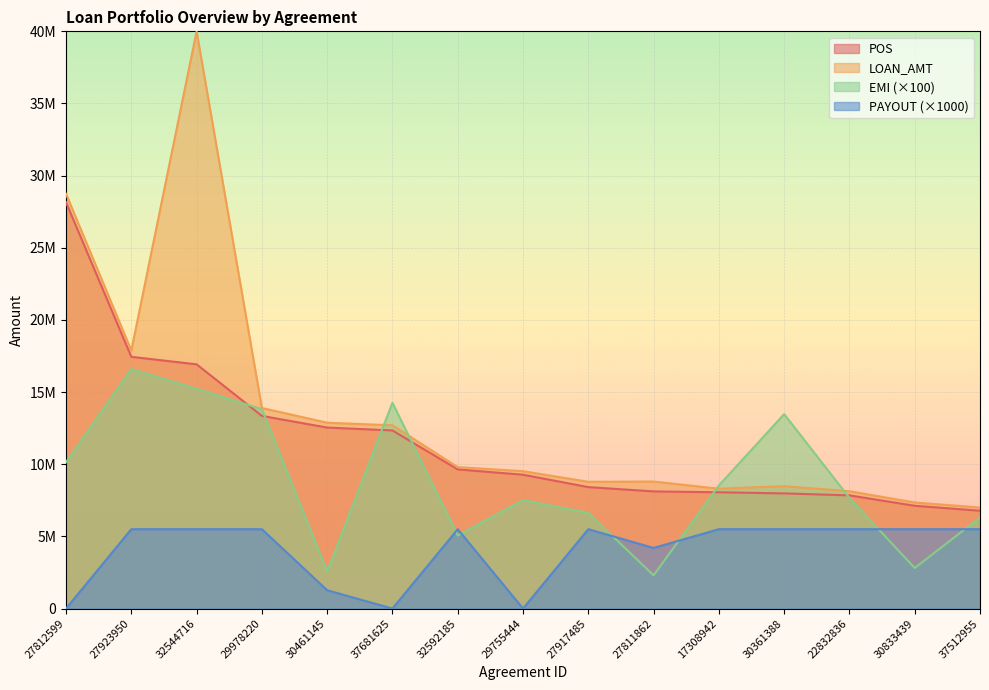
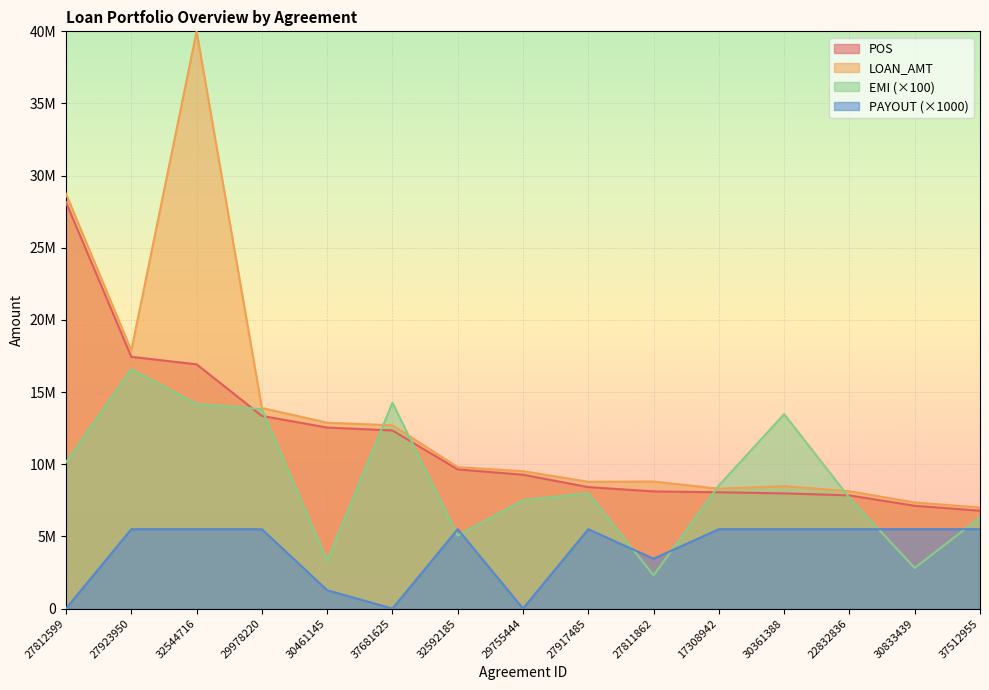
  {
    "EMI (×100)": {
      "27812599": 10100000,
      "27923950": 16600000,
-     "32544716": 15200000,
-     "30461145": 2600000,
+     "32544716": 14200000,
+     "30461145": 3300000,
      "37681625": 14300000,
      "32592185": 5100000,
      "29755444": 7500000,
-     "27917485": 6600000,
+     "27917485": 8000000,
      "27811862": 2300000,
      "17308942": 8500000,
      "30361388": 13500000,
      "30833439": 2800000,
      "37512955": 6300000
    },
    "PAYOUT (×1000)": {
      "27812599": 0,
      "27923950": 5500000,
      "32544716": 5500000,
      "29978220": 5500000,
      "30461145": 1300000,
      "37681625": 0,
      "32592185": 5500000,
      "29755444": 0,
      "27917485": 5500000,
-     "27811862": 4200000,
+     "27811862": 3500000,
      "17308942": 5500000,
      "30361388": 5500000,
      "22832836": 5500000,
      "30833439": 5500000,
      "37512955": 5500000
    }
  }
